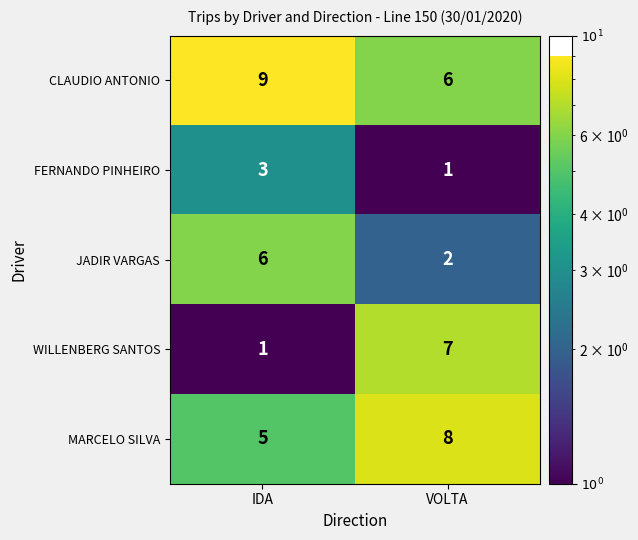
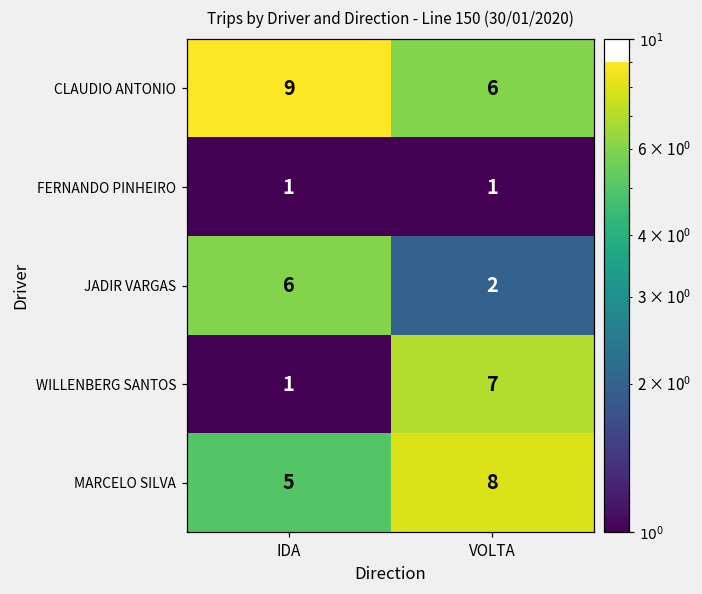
  {
    "CLAUDIO ANTONIO": {
      "IDA": 9,
      "VOLTA": 6
    },
    "FERNANDO PINHEIRO": {
-     "IDA": 3,
+     "IDA": 1,
      "VOLTA": 1
    },
    "JADIR VARGAS": {
      "IDA": 6,
      "VOLTA": 2
    },
    "WILLENBERG SANTOS": {
      "IDA": 1,
      "VOLTA": 7
    },
    "MARCELO SILVA": {
      "IDA": 5,
      "VOLTA": 8
    }
  }
